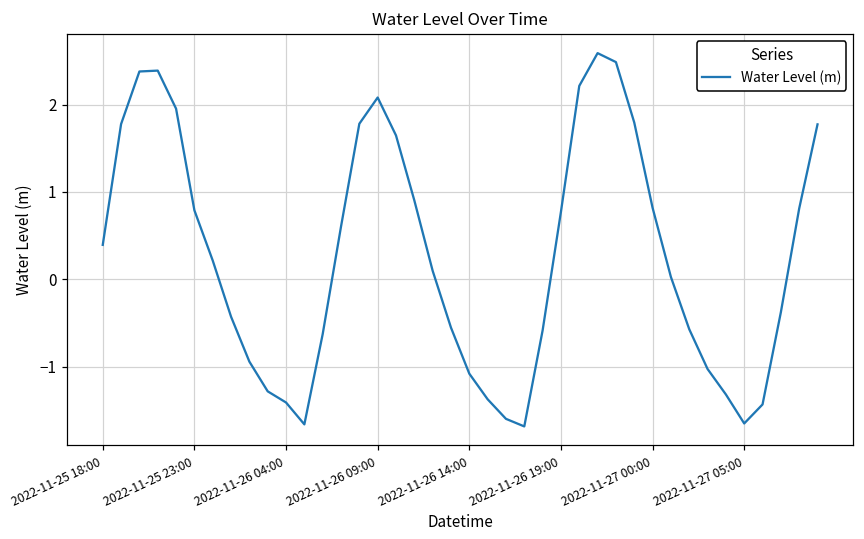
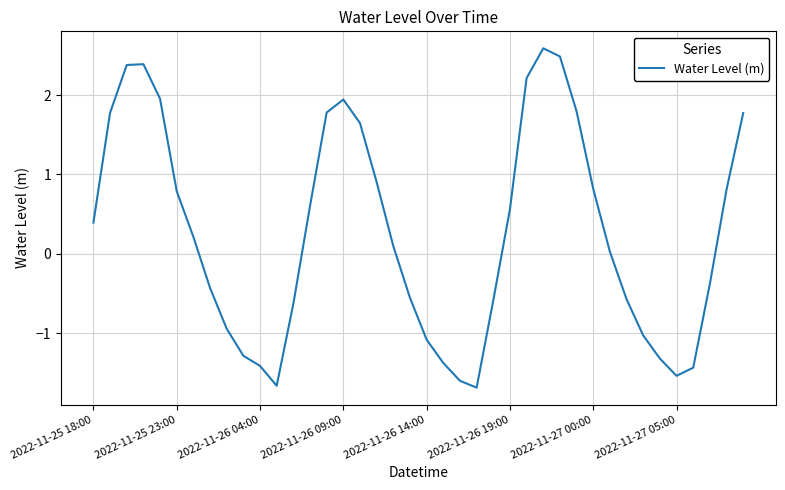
  {
    "2022-11-25 18:00": 0.4,
    "2022-11-25 23:00": 0.8,
    "2022-11-26 04:00": -1.4,
-   "2022-11-26 09:00": 2.1,
+   "2022-11-26 09:00": 1.9,
    "2022-11-26 14:00": -1.1,
-   "2022-11-26 19:00": 0.8,
+   "2022-11-26 19:00": 0.6,
    "2022-11-27 00:00": 0.8,
-   "2022-11-27 05:00": -1.7
+   "2022-11-27 05:00": -1.5
  }
